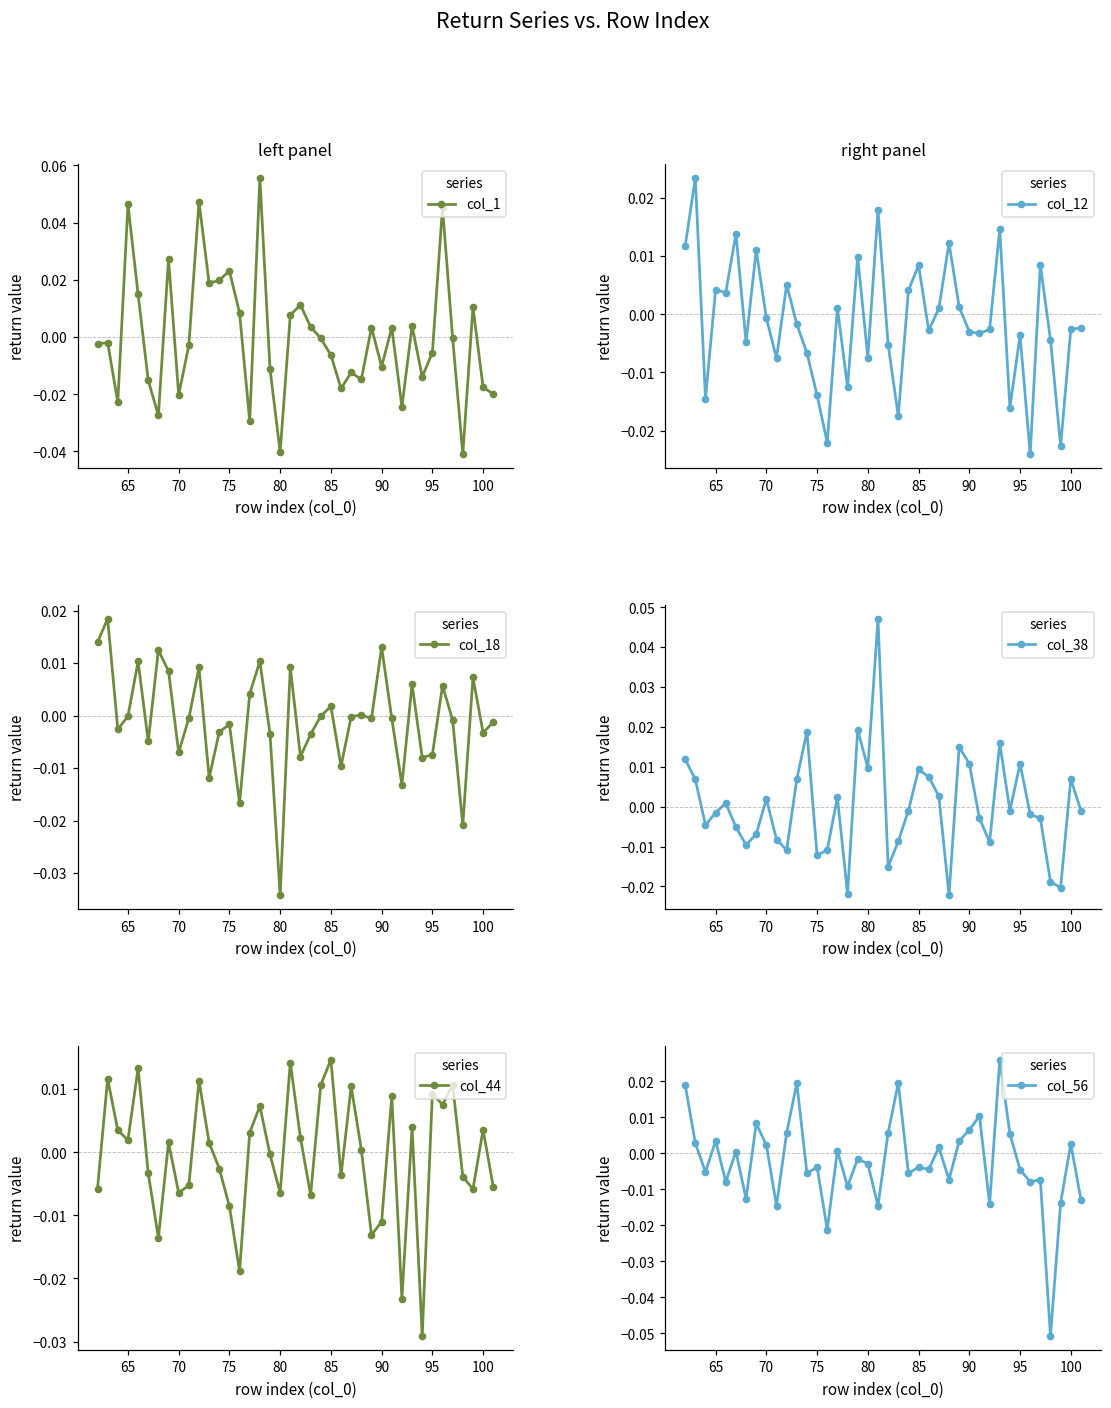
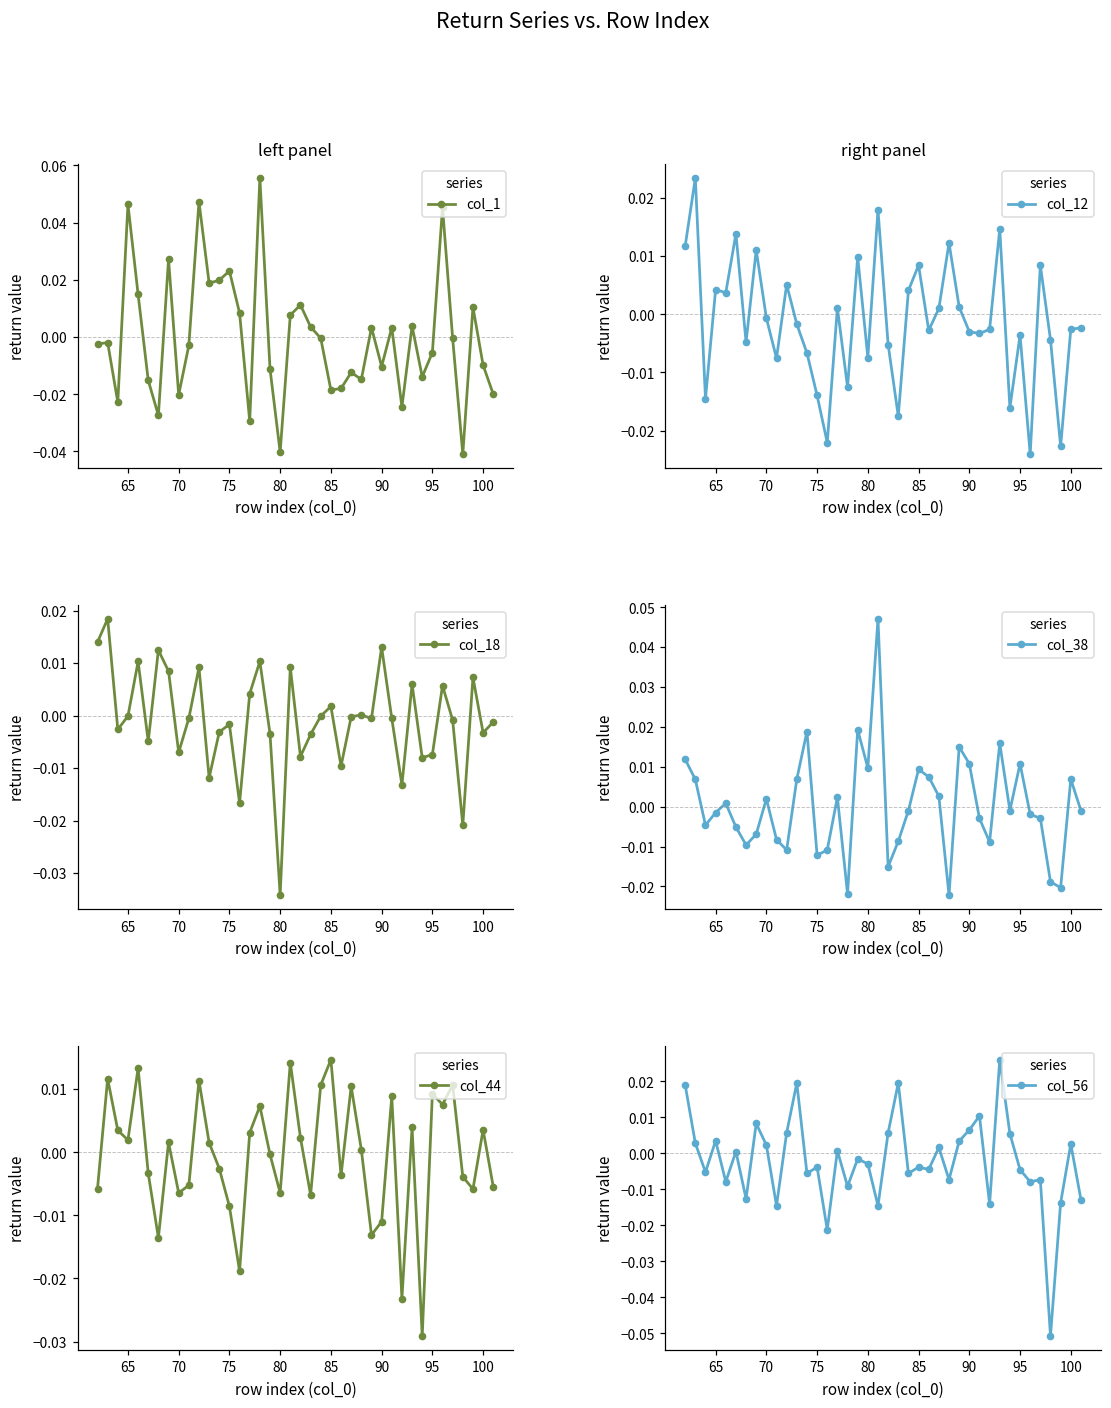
  {
    "left panel": {
      "65": 0.046,
      "70": -0.020,
      "75": 0.023,
      "80": -0.040,
-     "85": -0.006,
+     "85": -0.019,
      "90": -0.010,
      "95": -0.005,
-     "100": -0.018
+     "100": -0.010
    },
    "right panel": {
      "65": 0.004,
      "70": -0.001,
      "75": -0.014,
      "80": -0.007,
      "85": 0.008,
      "90": -0.003,
      "95": -0.004,
      "100": -0.003
    }
  }
